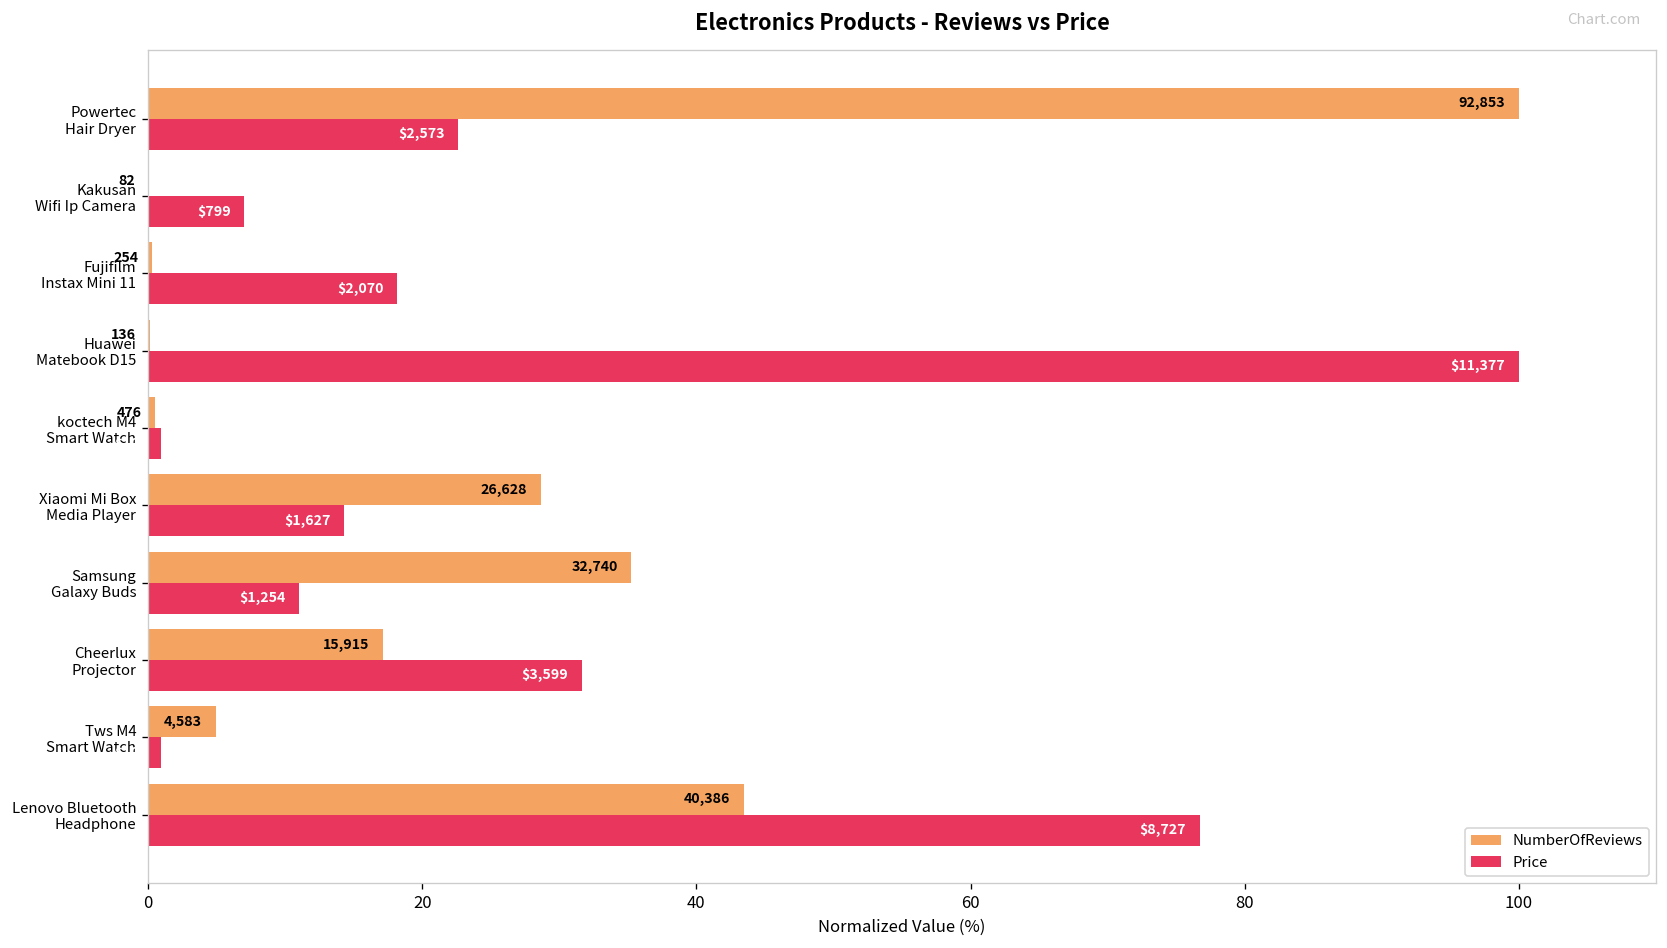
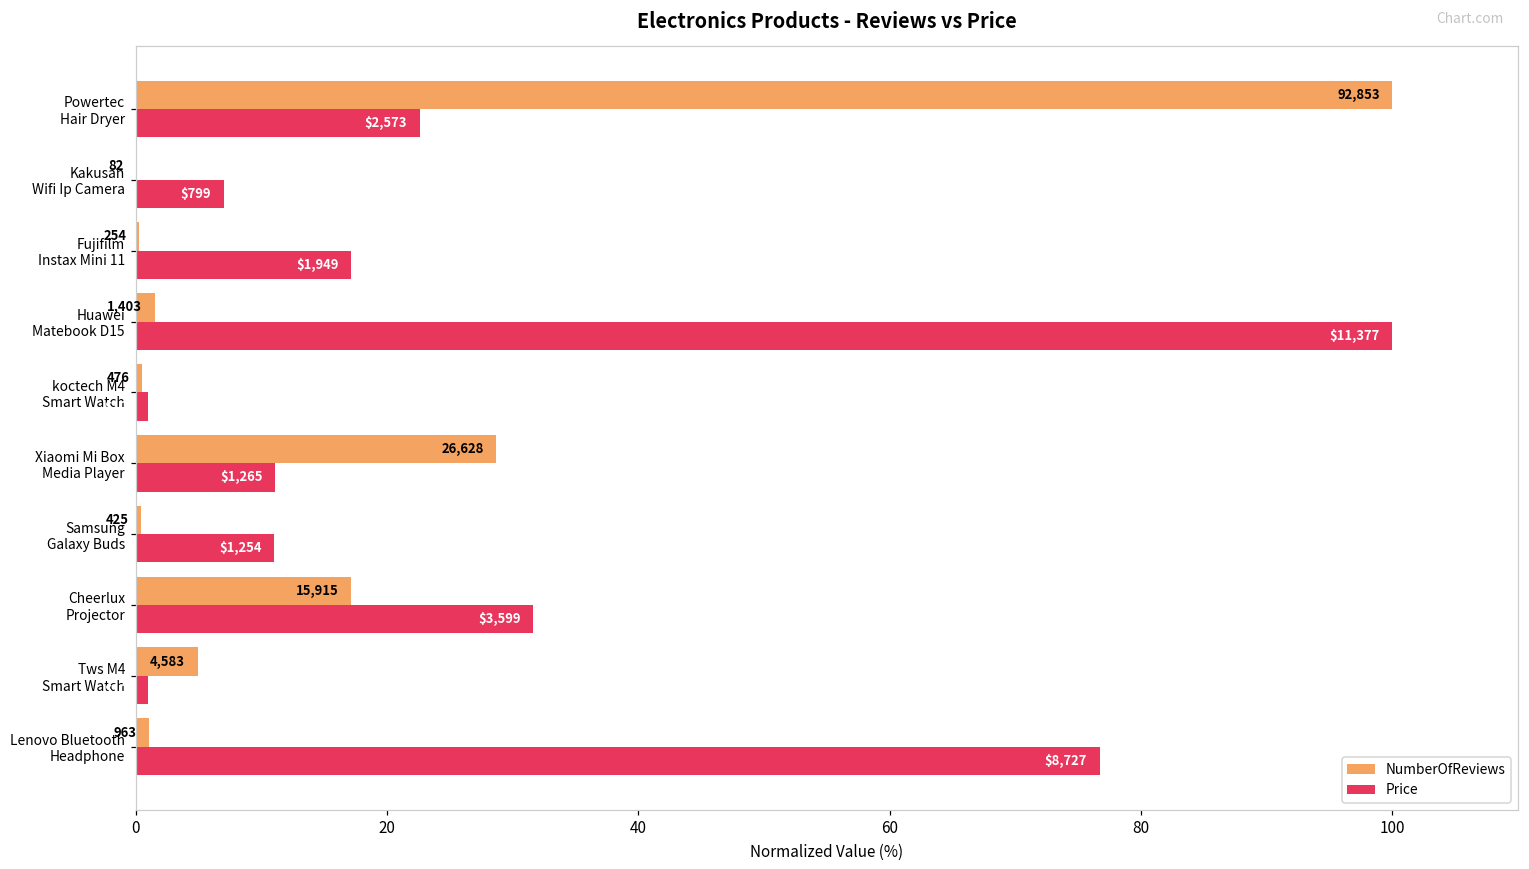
  {
    "NumberOfReviews": {
-     "Huawei Matebook D15": "136",
-     "Samsung Galaxy Buds": "32,740",
-     "Lenovo Bluetooth Headphone": "40,386"
+     "Huawei Matebook D15": "1,403",
+     "Samsung Galaxy Buds": "425",
+     "Lenovo Bluetooth Headphone": "963"
    },
    "Price": {
-     "Fujifilm Instax Mini 11": "$2,070",
-     "Xiaomi Mi Box Media Player": "$1,627"
+     "Fujifilm Instax Mini 11": "$1,949",
+     "Xiaomi Mi Box Media Player": "$1,265"
    }
  }
